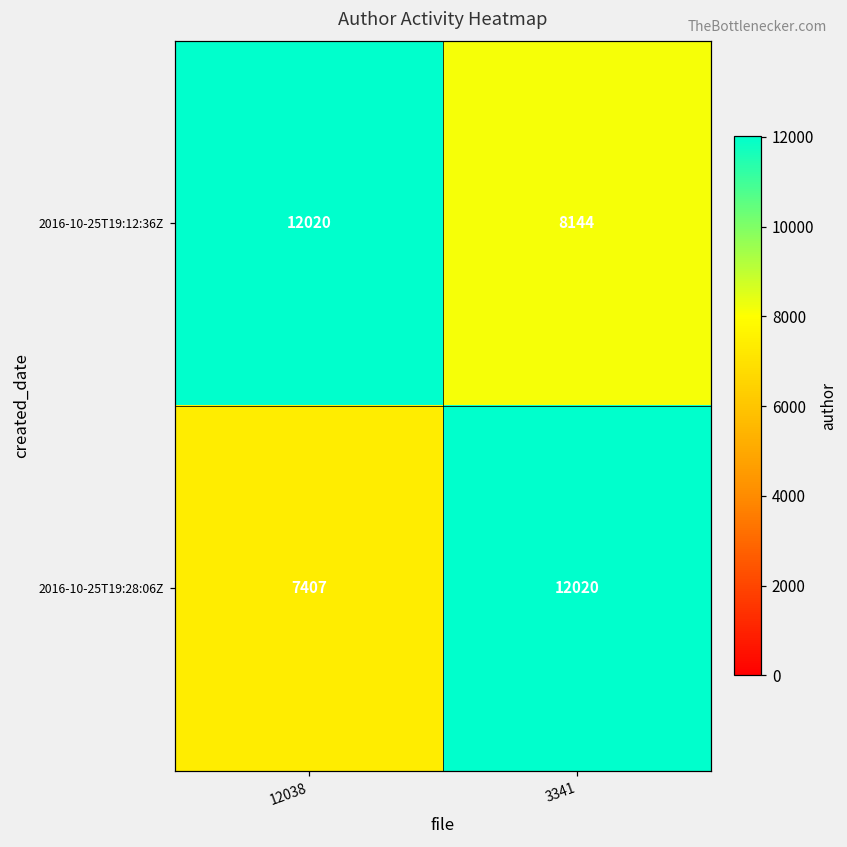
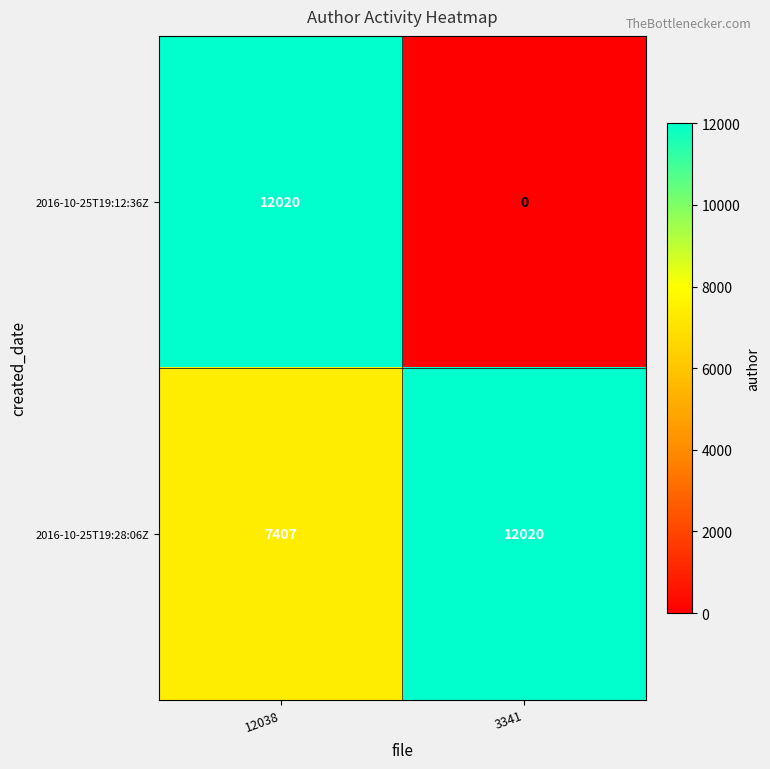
  {
    "2016-10-25T19:12:36Z": {
      "12038": 12020,
-     "3341": 8144
+     "3341": 0
    },
    "2016-10-25T19:28:06Z": {
      "12038": 7407,
      "3341": 12020
    }
  }
